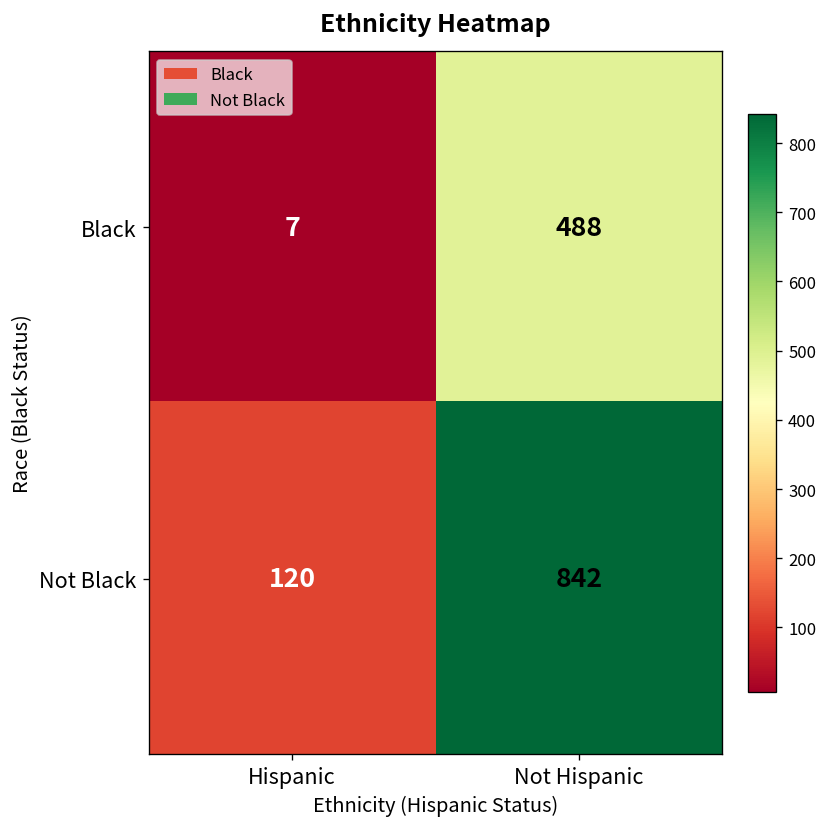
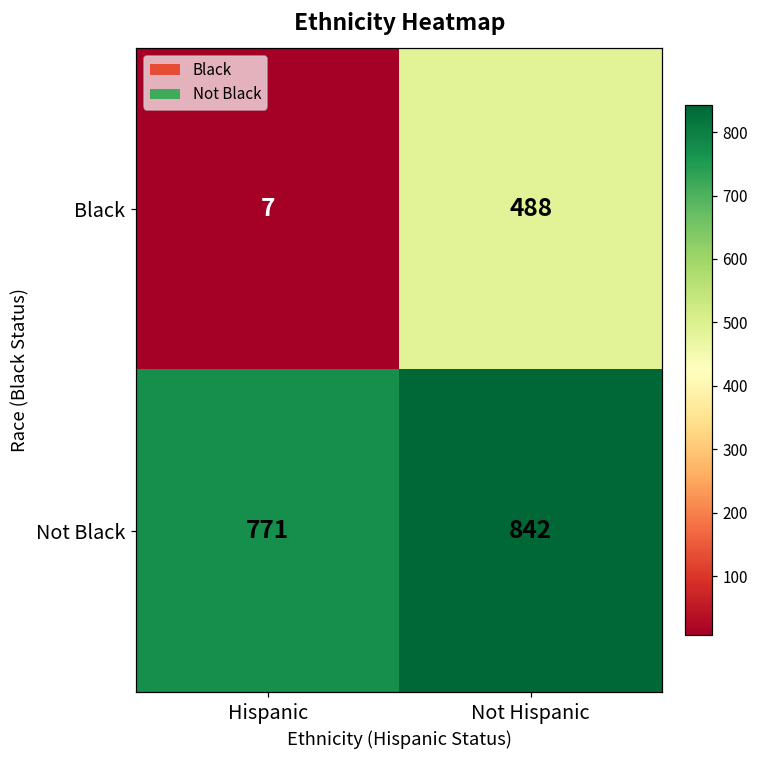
  {
    "Black": {
      "Hispanic": 7,
      "Not Hispanic": 488
    },
    "Not Black": {
-     "Hispanic": 120,
+     "Hispanic": 771,
      "Not Hispanic": 842
    }
  }
